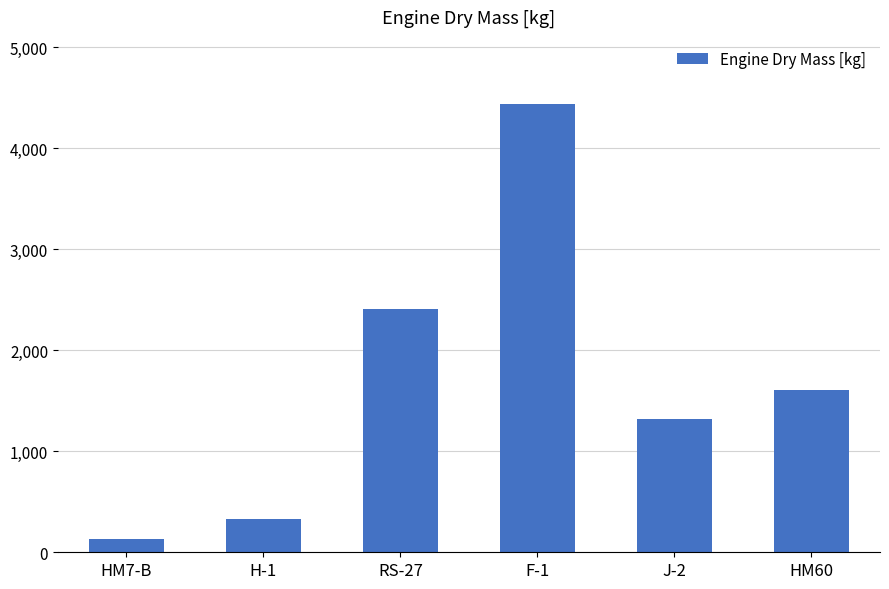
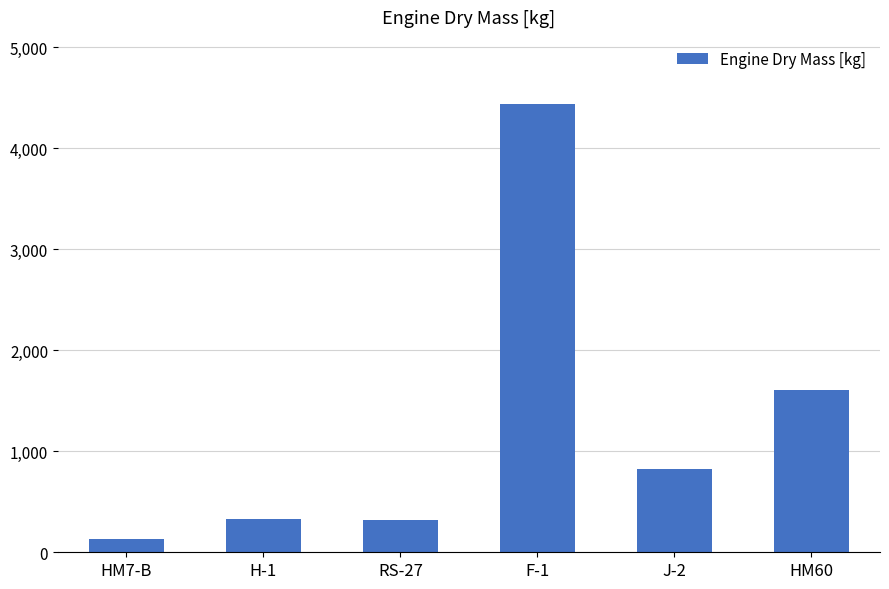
  {
    "HM7-B": "140",
    "H-1": "330",
-   "RS-27": "2,410",
+   "RS-27": "320",
    "F-1": "4,440",
-   "J-2": "1,320",
+   "J-2": "830",
    "HM60": "1,610"
  }
